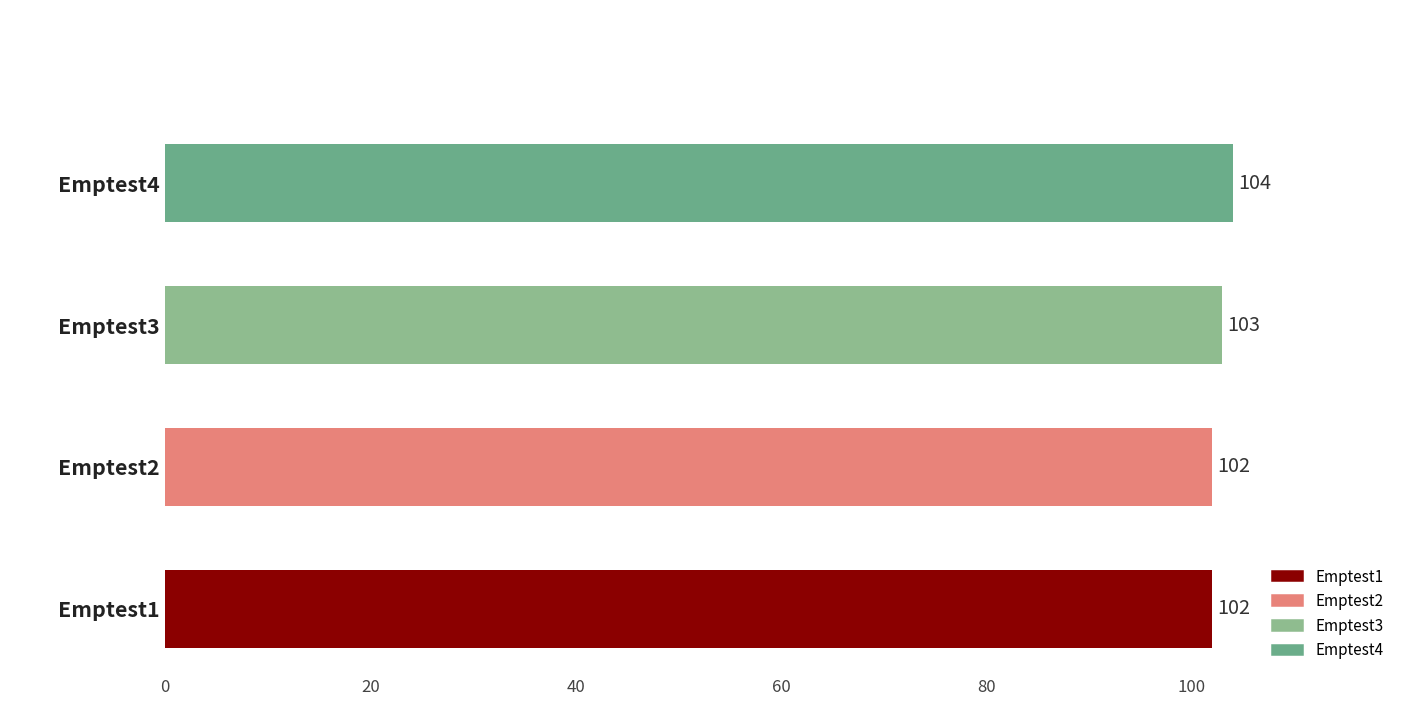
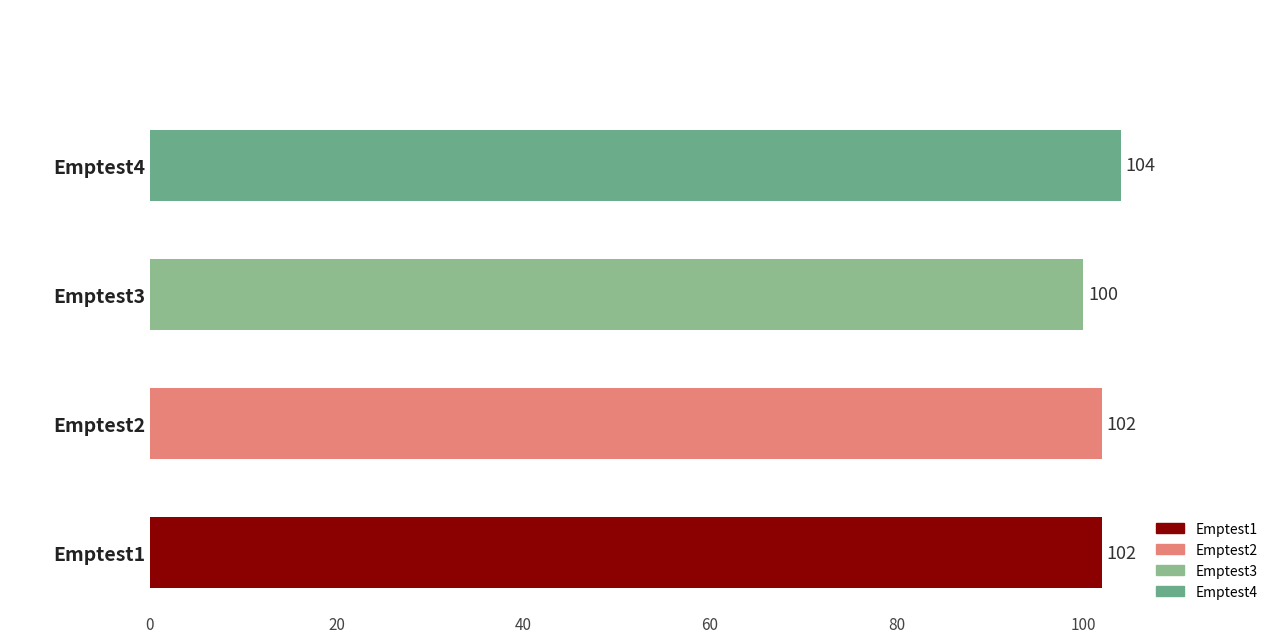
  {
    "Emptest4": 104,
-   "Emptest3": 103,
+   "Emptest3": 100,
    "Emptest2": 102,
    "Emptest1": 102
  }
